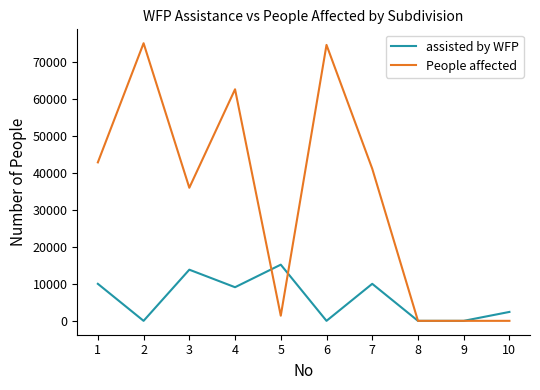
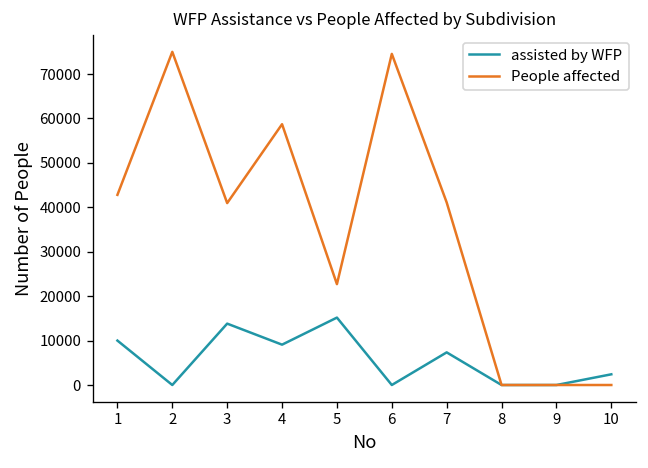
  {
    "assisted by WFP": {
      "1": 10000,
      "2": 0,
      "3": 14000,
      "4": 9000,
      "5": 15000,
      "6": 0,
-     "7": 10000,
+     "7": 7000,
      "10": 2000
    },
    "People affected": {
      "1": 43000,
      "2": 75000,
-     "3": 36000,
-     "4": 63000,
-     "5": 1000,
+     "3": 41000,
+     "4": 59000,
+     "5": 23000,
      "6": 75000,
      "7": 41000,
      "10": 0
    }
  }
